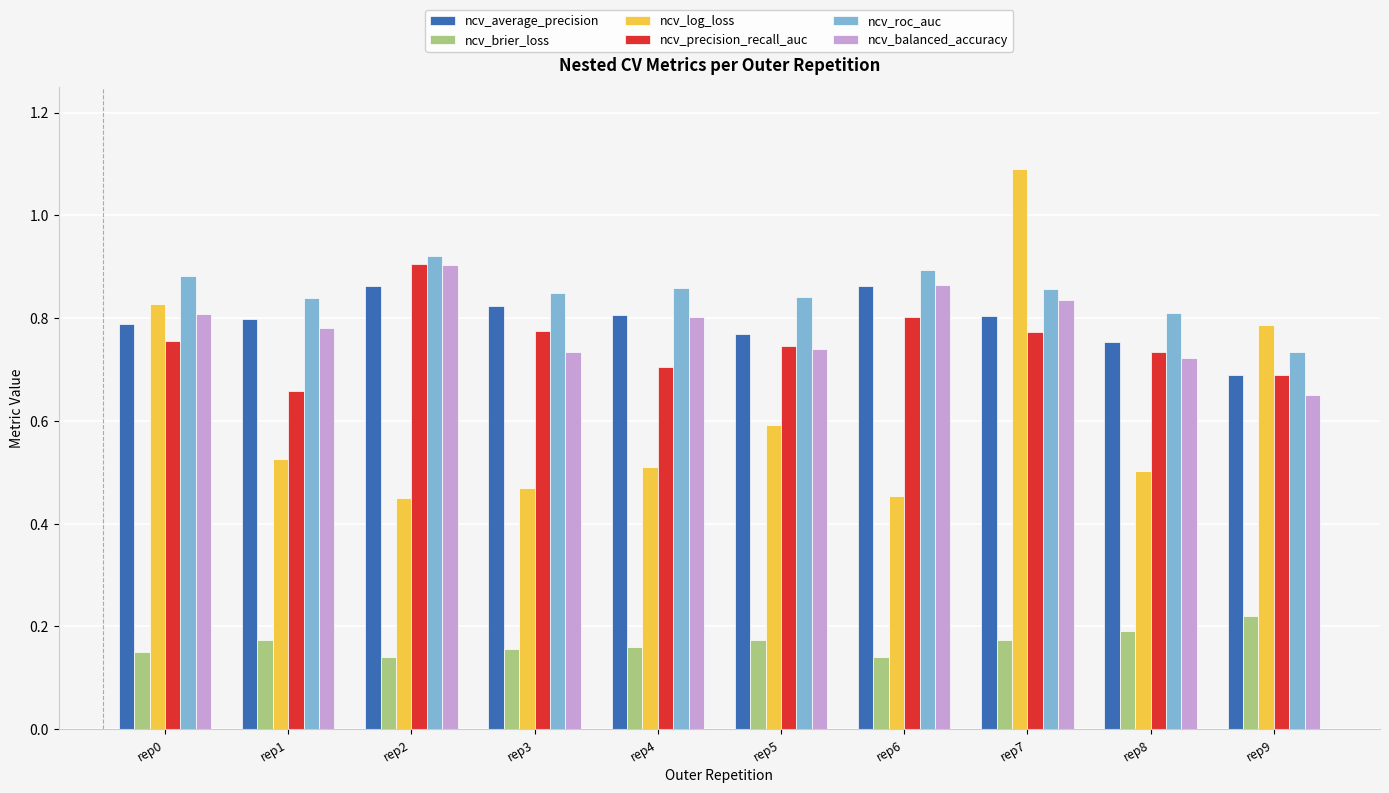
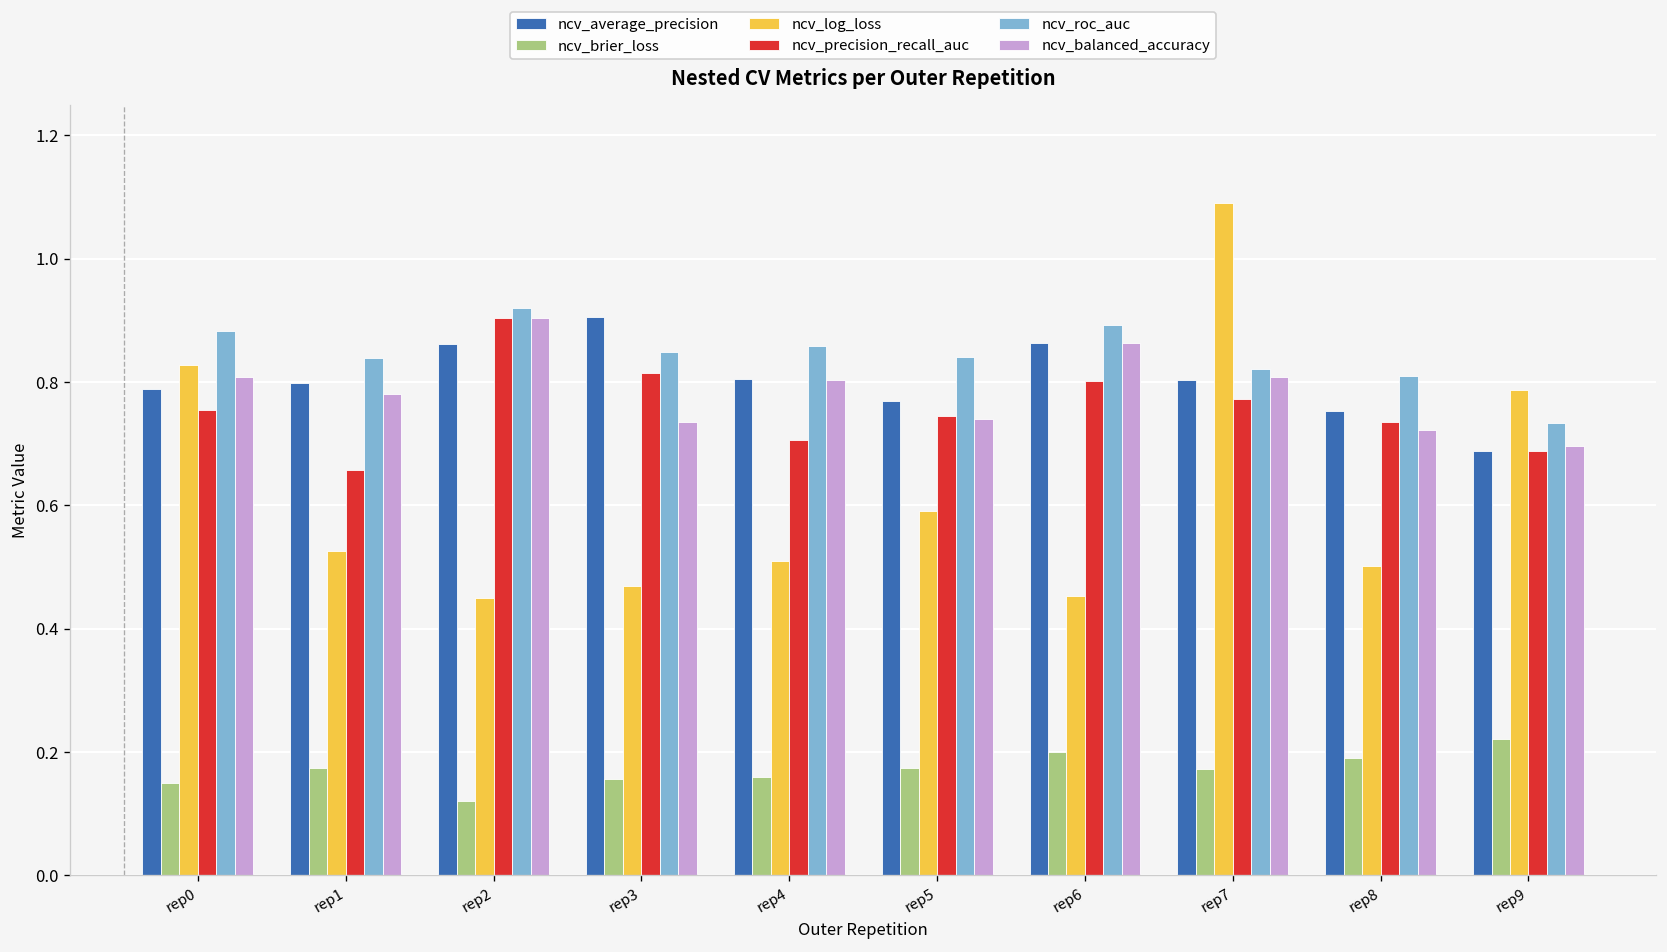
  {
    "ncv_average_precision": {
      "rep0": 0.79,
      "rep1": 0.80,
      "rep2": 0.86,
-     "rep3": 0.82,
+     "rep3": 0.91,
      "rep4": 0.81,
      "rep5": 0.77,
      "rep6": 0.86,
      "rep7": 0.80,
      "rep8": 0.75,
      "rep9": 0.69
    },
    "ncv_brier_loss": {
      "rep0": 0.15,
      "rep1": 0.17,
-     "rep2": 0.14,
+     "rep2": 0.12,
      "rep3": 0.16,
      "rep4": 0.16,
      "rep5": 0.17,
-     "rep6": 0.14,
+     "rep6": 0.20,
      "rep7": 0.17,
      "rep8": 0.19,
      "rep9": 0.22
    },
    "ncv_log_loss": {
      "rep0": 0.83,
      "rep1": 0.53,
      "rep2": 0.45,
      "rep3": 0.47,
      "rep4": 0.51,
      "rep5": 0.59,
      "rep6": 0.45,
      "rep7": 1.09,
      "rep8": 0.50,
      "rep9": 0.79
    },
    "ncv_precision_recall_auc": {
      "rep0": 0.75,
      "rep1": 0.66,
      "rep2": 0.90,
-     "rep3": 0.78,
+     "rep3": 0.81,
      "rep4": 0.71,
      "rep5": 0.74,
      "rep6": 0.80,
      "rep7": 0.77,
      "rep8": 0.73,
      "rep9": 0.69
    },
    "ncv_roc_auc": {
      "rep0": 0.88,
      "rep1": 0.84,
      "rep2": 0.92,
      "rep3": 0.85,
      "rep4": 0.86,
      "rep5": 0.84,
      "rep6": 0.89,
-     "rep7": 0.86,
+     "rep7": 0.82,
      "rep8": 0.81,
      "rep9": 0.73
    },
    "ncv_balanced_accuracy": {
      "rep0": 0.81,
      "rep1": 0.78,
      "rep2": 0.90,
      "rep3": 0.73,
      "rep4": 0.80,
      "rep5": 0.74,
      "rep6": 0.86,
-     "rep7": 0.84,
+     "rep7": 0.81,
      "rep8": 0.72,
-     "rep9": 0.65
+     "rep9": 0.70
    }
  }
